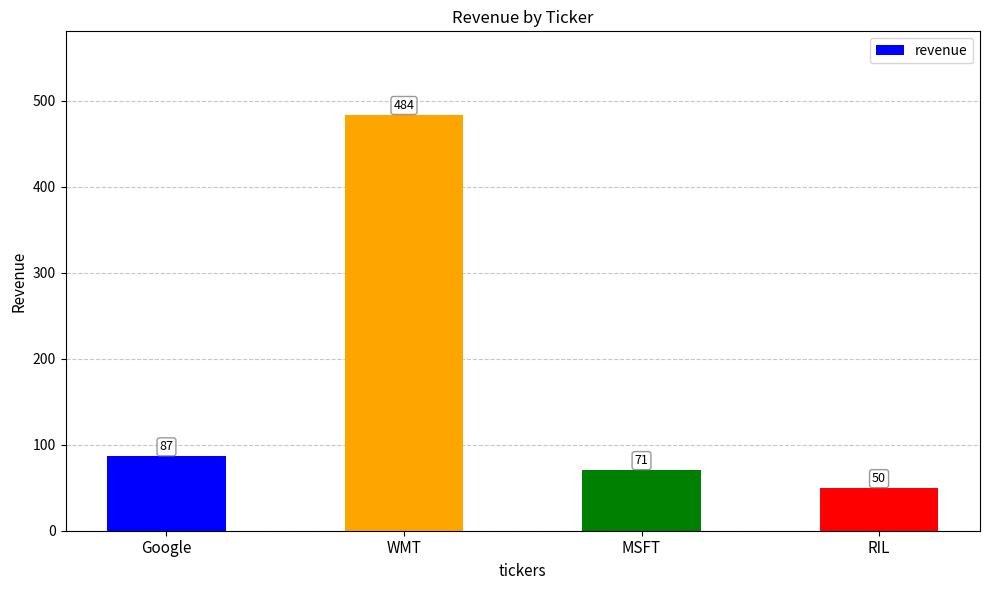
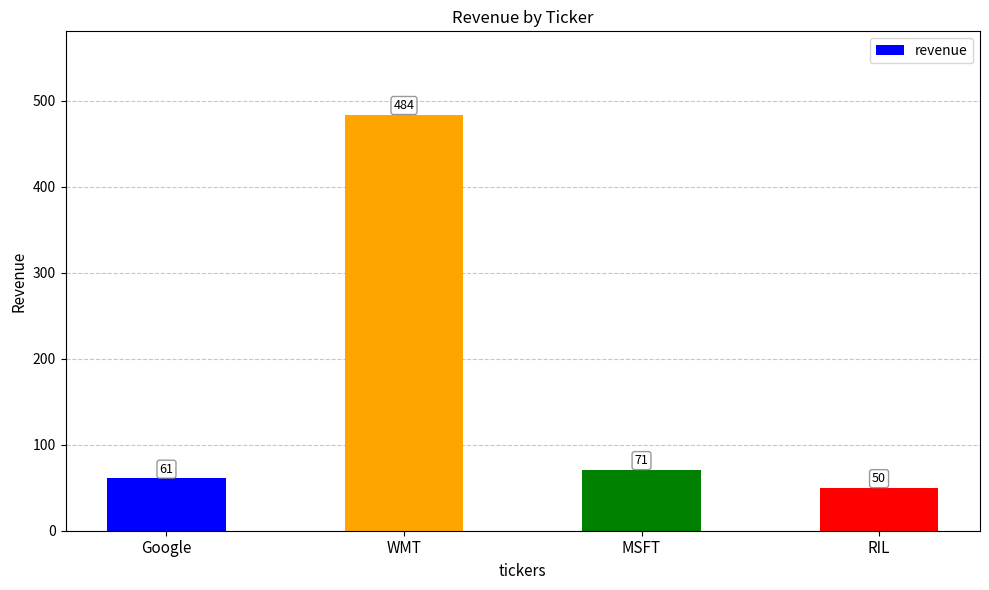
  {
-   "Google": 87
+   "Google": 61
  }
